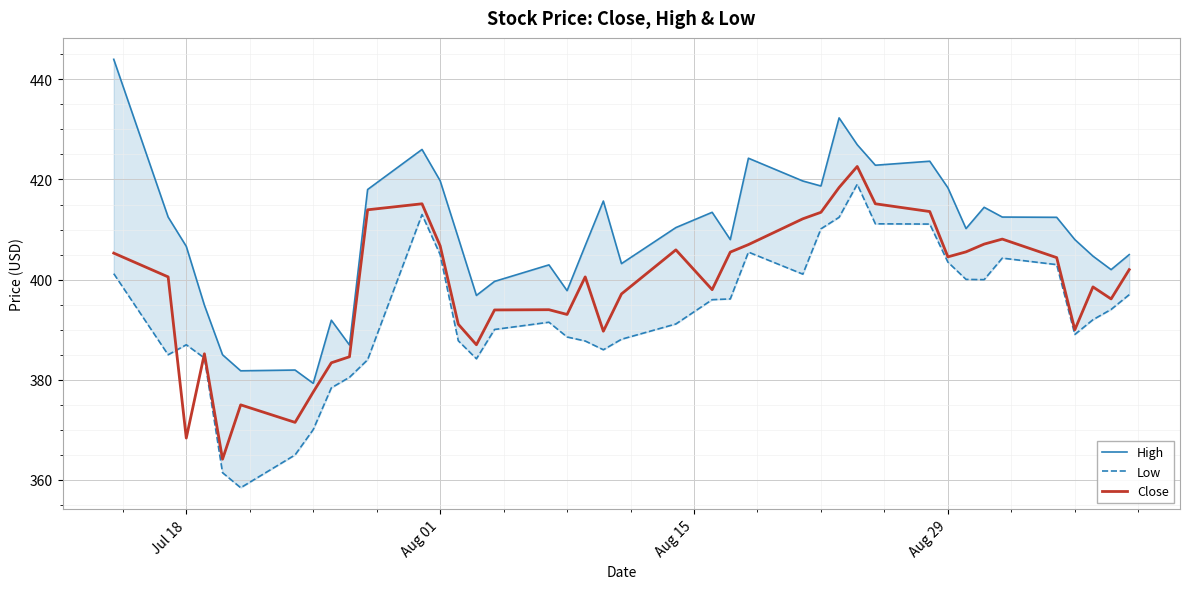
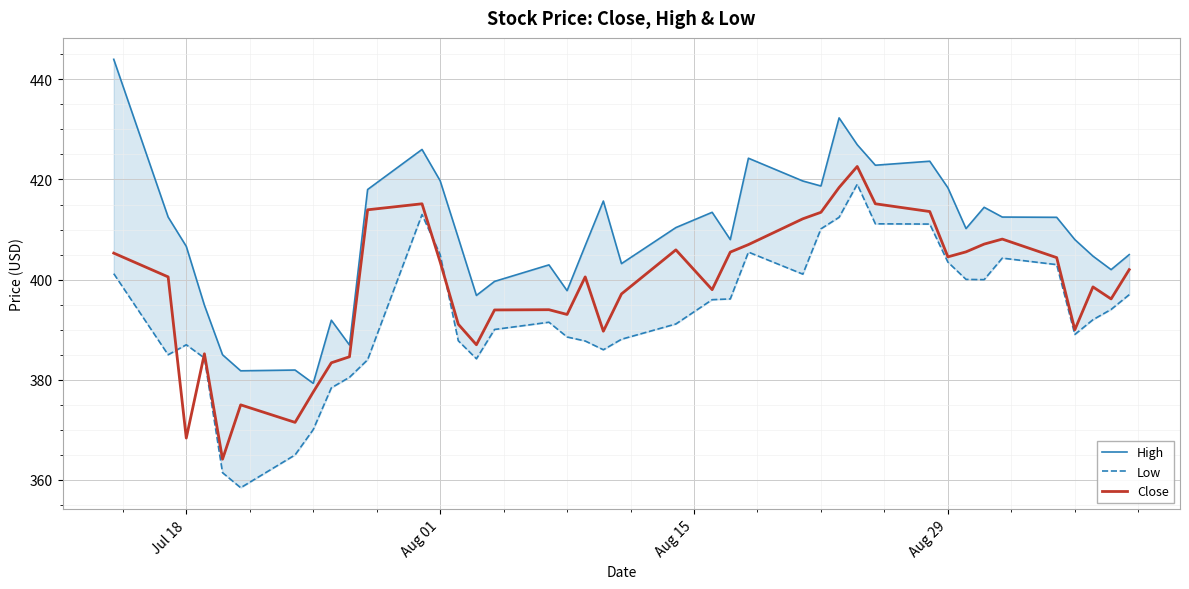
  {
    "Close": {
      "Jul 18": 368,
-     "Aug 01": 407,
+     "Aug 01": 404,
      "Aug 29": 405
    }
  }
